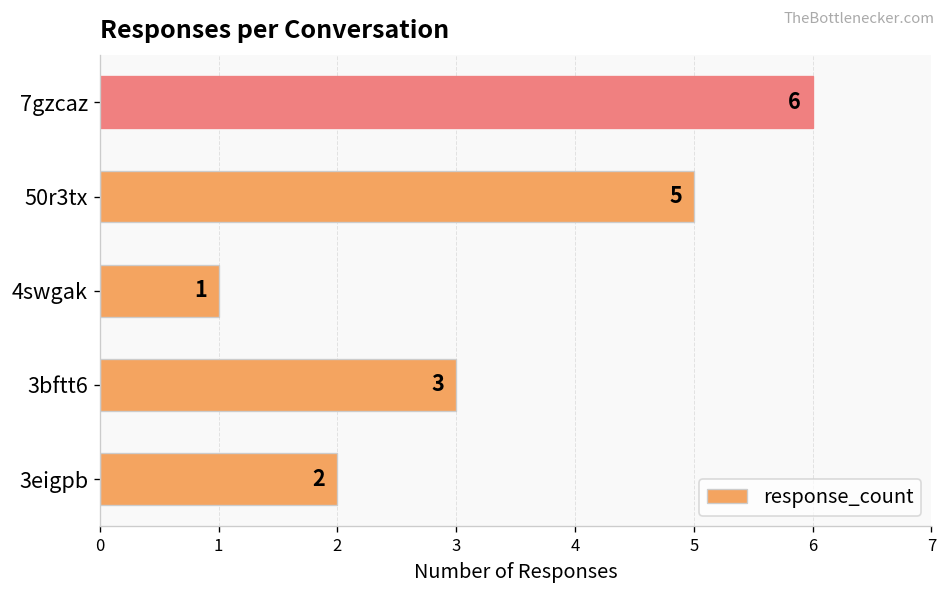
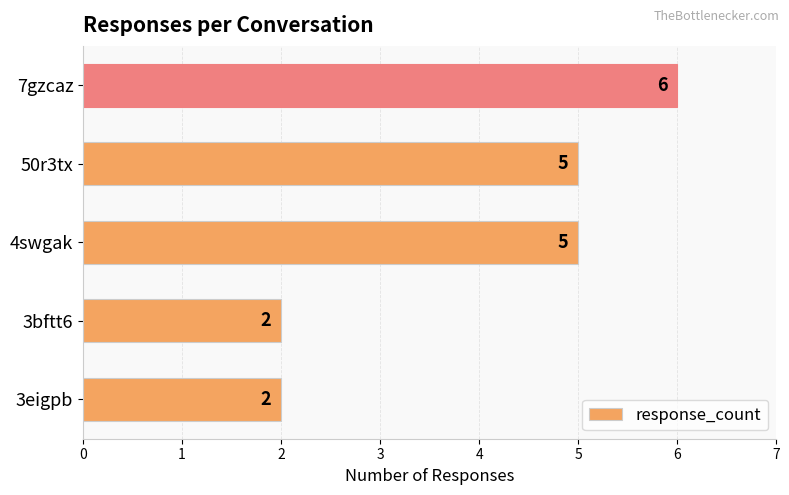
  {
    "7gzcaz": 6,
    "50r3tx": 5,
-   "4swgak": 1,
-   "3bftt6": 3,
+   "4swgak": 5,
+   "3bftt6": 2,
    "3eigpb": 2
  }
